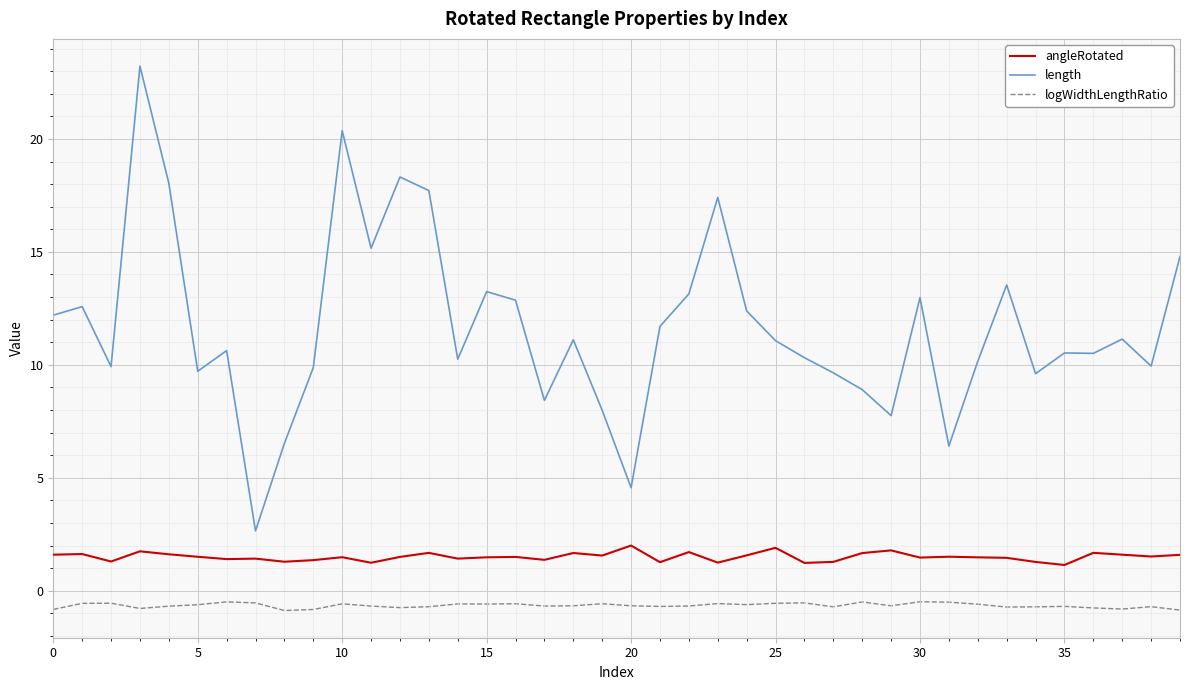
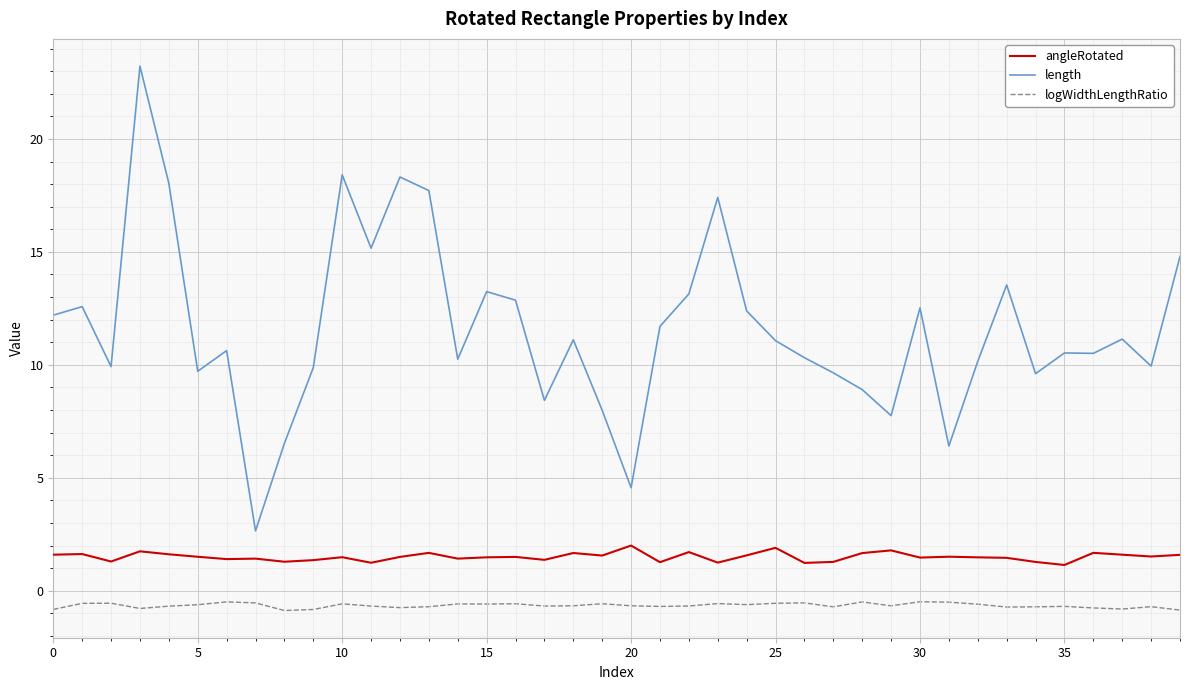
  {
    "angleRotated": {
      "0": 1.6,
      "5": 1.5,
      "10": 1.5,
      "15": 1.5,
      "20": 2.0,
      "25": 1.9,
      "30": 1.5,
      "35": 1.1
    },
    "length": {
      "0": 12.2,
      "5": 9.7,
-     "10": 20.4,
+     "10": 18.4,
      "15": 13.2,
      "20": 4.6,
      "25": 11.1,
-     "30": 13.0,
+     "30": 12.5,
      "35": 10.5
    },
    "logWidthLengthRatio": {
      "0": -0.8,
      "5": -0.6,
      "10": -0.6,
      "15": -0.6,
      "20": -0.7,
      "25": -0.6,
      "30": -0.5,
      "35": -0.7
    }
  }
